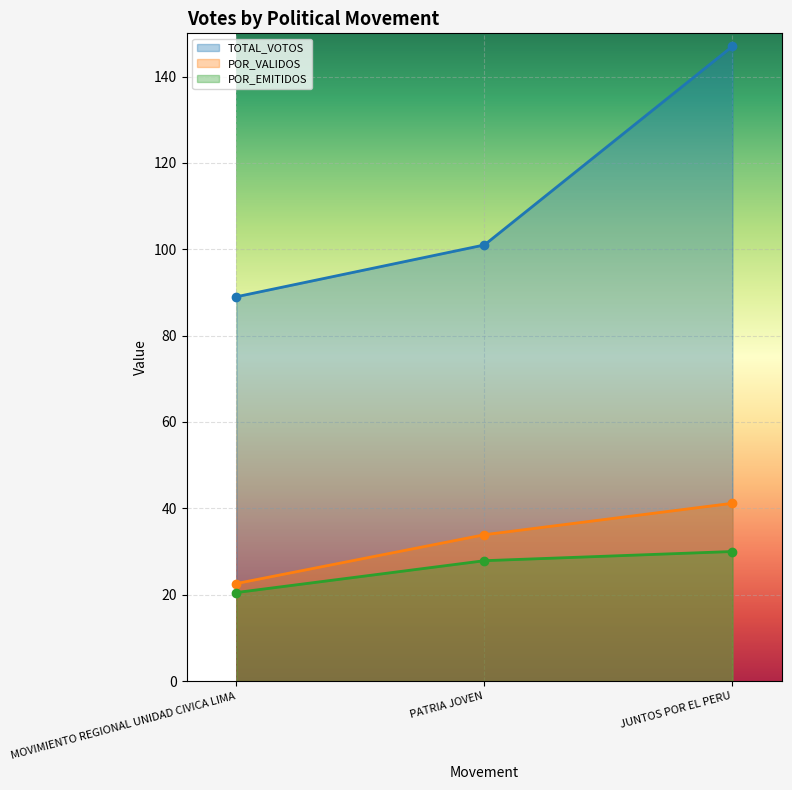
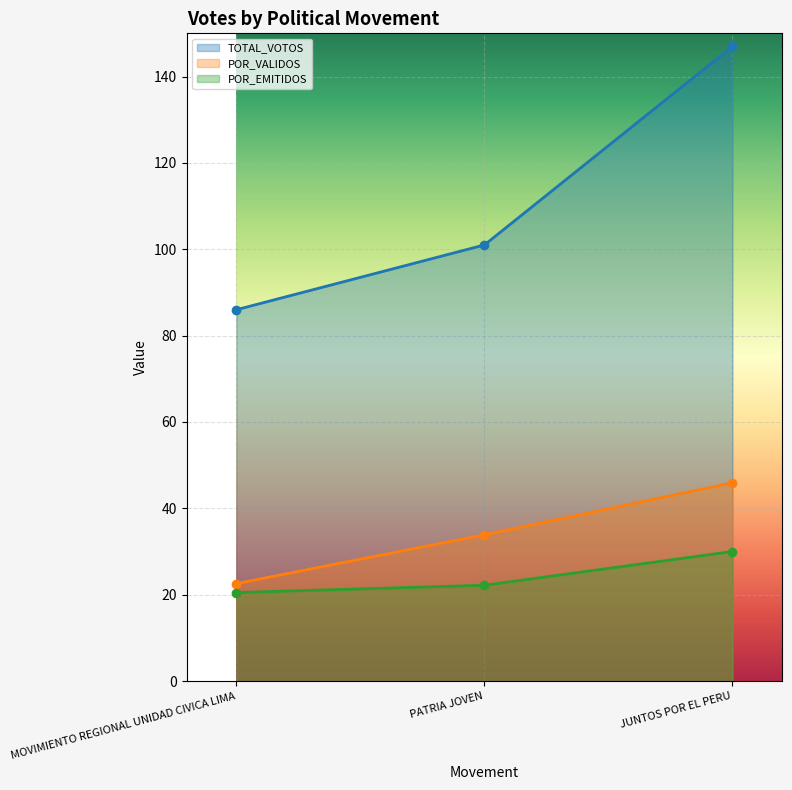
  {
    "TOTAL_VOTOS": {
-     "MOVIMIENTO REGIONAL UNIDAD CIVICA LIMA": 89,
+     "MOVIMIENTO REGIONAL UNIDAD CIVICA LIMA": 86,
      "PATRIA JOVEN": 101,
      "JUNTOS POR EL PERU": 147
    },
    "POR_VALIDOS": {
      "MOVIMIENTO REGIONAL UNIDAD CIVICA LIMA": 23,
      "PATRIA JOVEN": 34,
-     "JUNTOS POR EL PERU": 41
+     "JUNTOS POR EL PERU": 46
    },
    "POR_EMITIDOS": {
      "MOVIMIENTO REGIONAL UNIDAD CIVICA LIMA": 21,
-     "PATRIA JOVEN": 28,
+     "PATRIA JOVEN": 22,
      "JUNTOS POR EL PERU": 30
    }
  }
